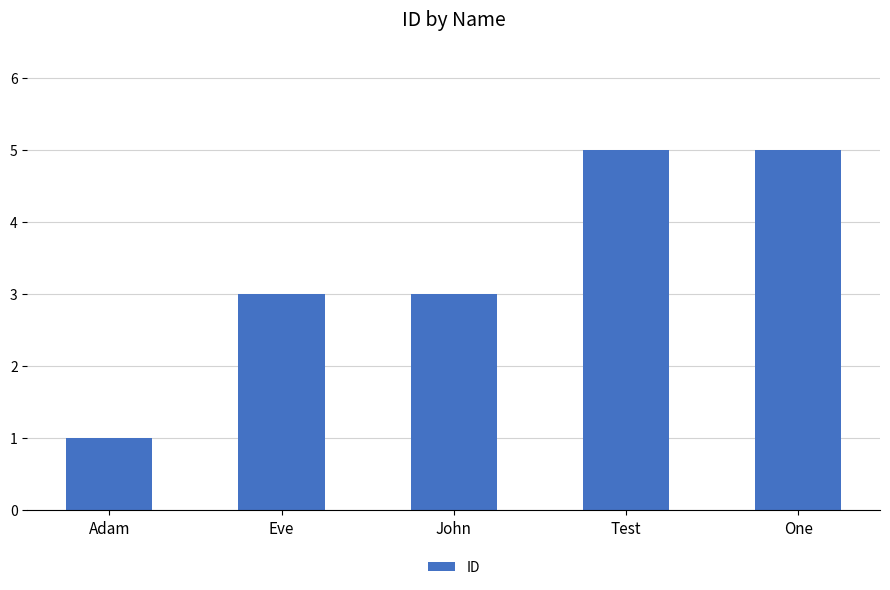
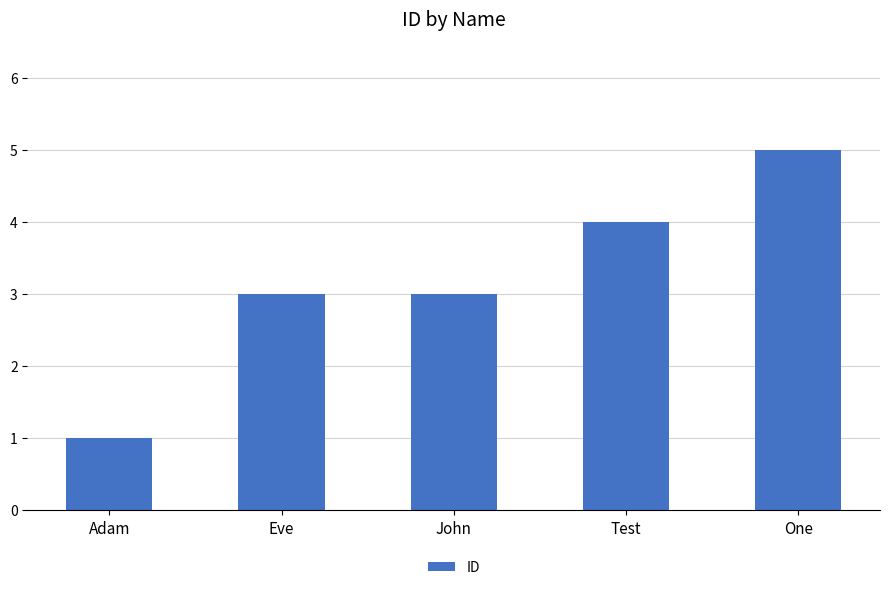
  {
    "Adam": 1,
    "Eve": 3,
    "John": 3,
-   "Test": 5,
+   "Test": 4,
    "One": 5
  }
